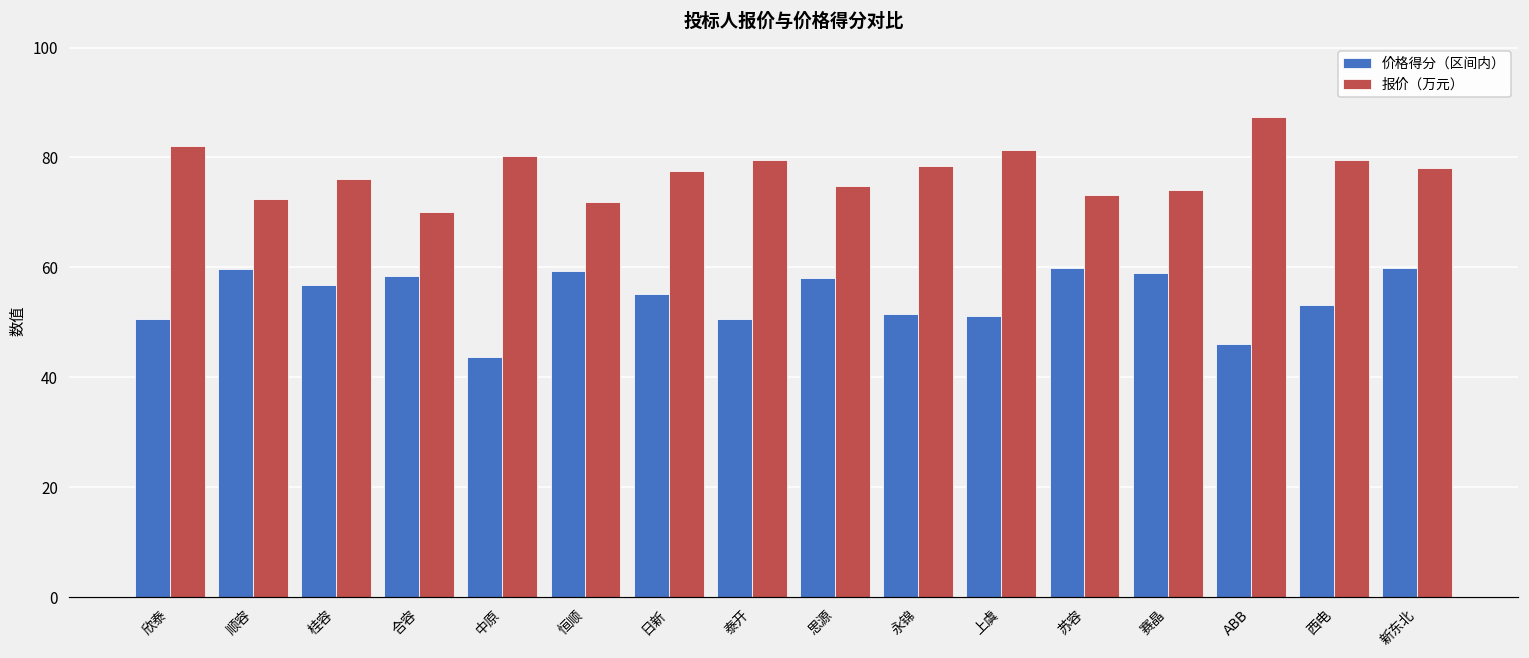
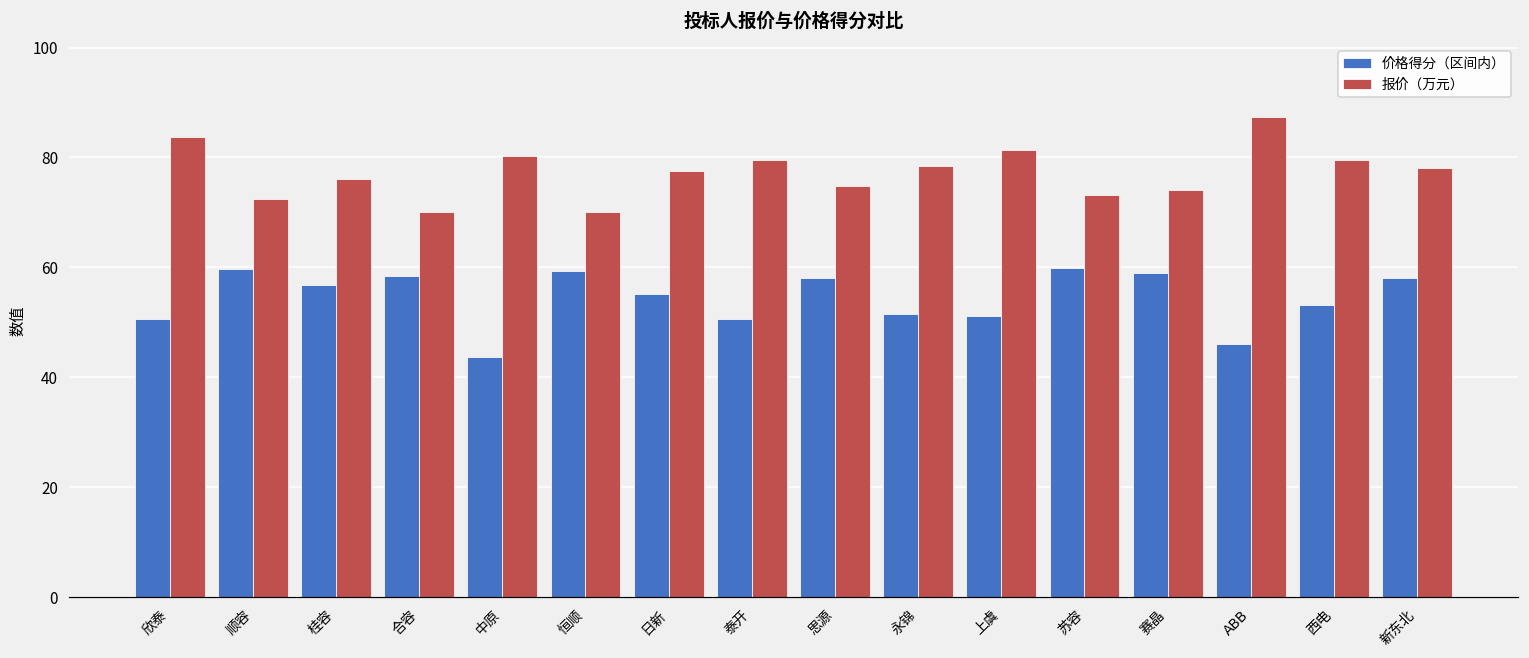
  {
    "价格得分（区间内）": {
      "欣泰": 51,
      "顺容": 60,
      "桂容": 57,
      "合容": 58,
      "中原": 44,
      "恒顺": 59,
      "日新": 55,
      "泰开": 51,
      "思源": 58,
      "永锦": 52,
      "上虞": 51,
      "苏容": 60,
      "赛晶": 59,
      "ABB": 46,
      "西电": 53,
-     "新东北": 60
+     "新东北": 58
    },
    "报价（万元）": {
-     "欣泰": 82,
+     "欣泰": 84,
      "顺容": 73,
      "桂容": 76,
      "合容": 70,
      "中原": 80,
-     "恒顺": 72,
+     "恒顺": 70,
      "日新": 77,
      "泰开": 80,
      "思源": 75,
      "永锦": 78,
      "上虞": 81,
      "苏容": 73,
      "赛晶": 74,
      "ABB": 87,
      "西电": 80,
      "新东北": 78
    }
  }
